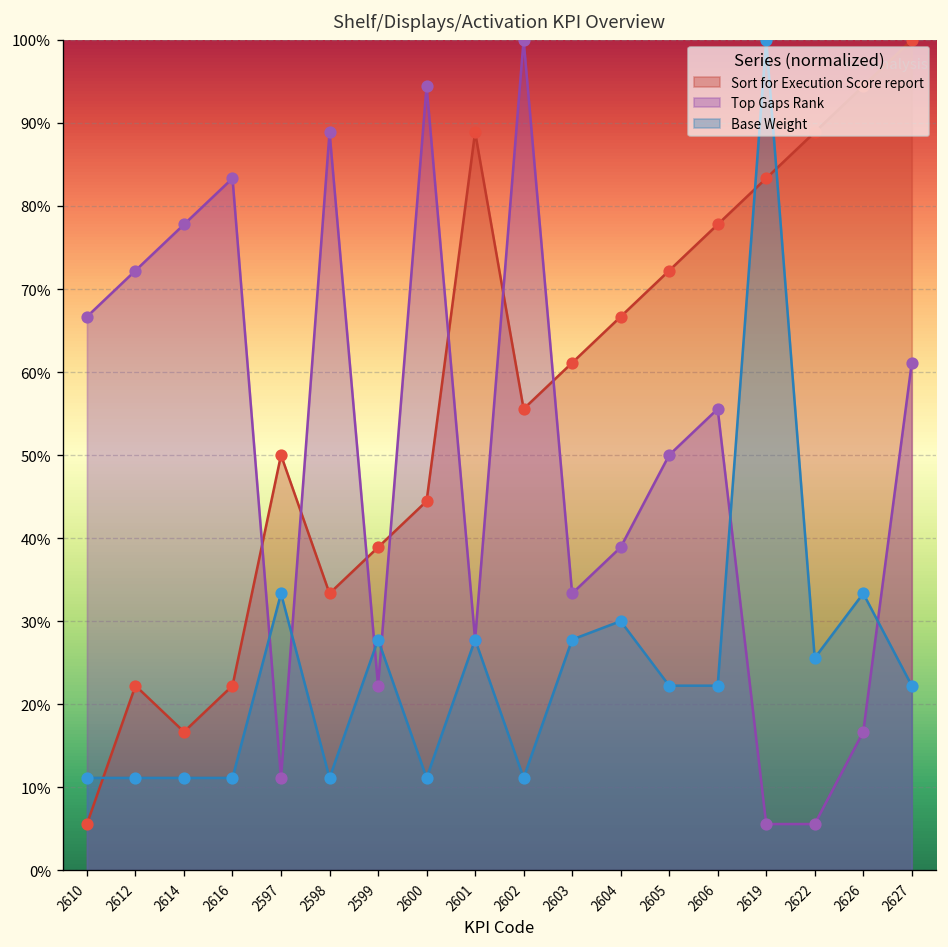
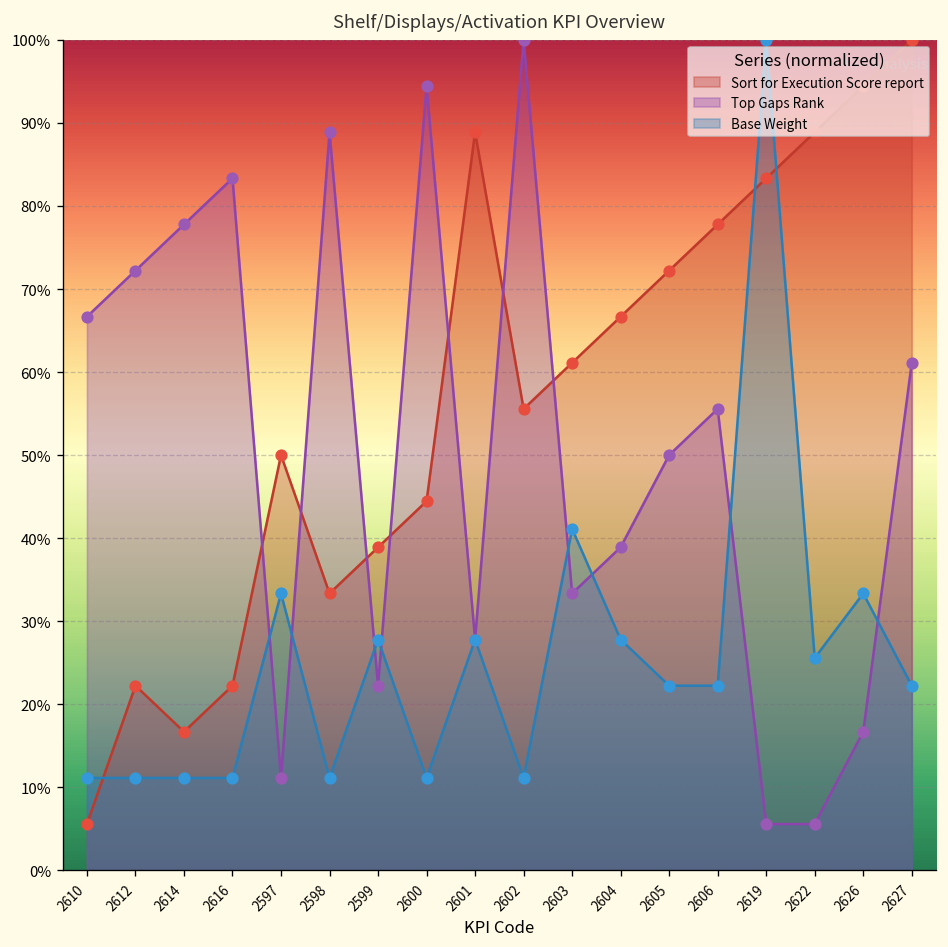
  {
    "Sort for Execution Score report": {
      "2610": "6%",
      "2612": "22%",
      "2614": "17%",
      "2616": "22%",
      "2597": "50%",
      "2598": "33%",
      "2599": "39%",
      "2600": "44%",
      "2601": "89%",
      "2602": "56%",
      "2603": "61%",
      "2604": "67%",
      "2605": "72%",
      "2606": "78%",
      "2619": "83%",
      "2622": "89%",
      "2627": "100%"
    },
    "Top Gaps Rank": {
      "2610": "67%",
      "2612": "72%",
      "2614": "78%",
      "2616": "83%",
      "2597": "11%",
      "2598": "89%",
      "2599": "22%",
      "2600": "94%",
      "2602": "100%",
      "2603": "33%",
      "2604": "39%",
      "2605": "50%",
      "2606": "56%",
      "2619": "6%",
      "2622": "6%",
      "2626": "17%",
      "2627": "61%"
    },
    "Base Weight": {
      "2610": "11%",
      "2612": "11%",
      "2614": "11%",
      "2616": "11%",
      "2597": "33%",
      "2598": "11%",
      "2599": "28%",
      "2600": "11%",
      "2602": "11%",
-     "2603": "28%",
-     "2604": "30%",
+     "2603": "41%",
+     "2604": "28%",
      "2605": "22%",
      "2606": "22%",
      "2619": "100%",
      "2622": "26%",
      "2626": "33%",
      "2627": "22%"
    }
  }
